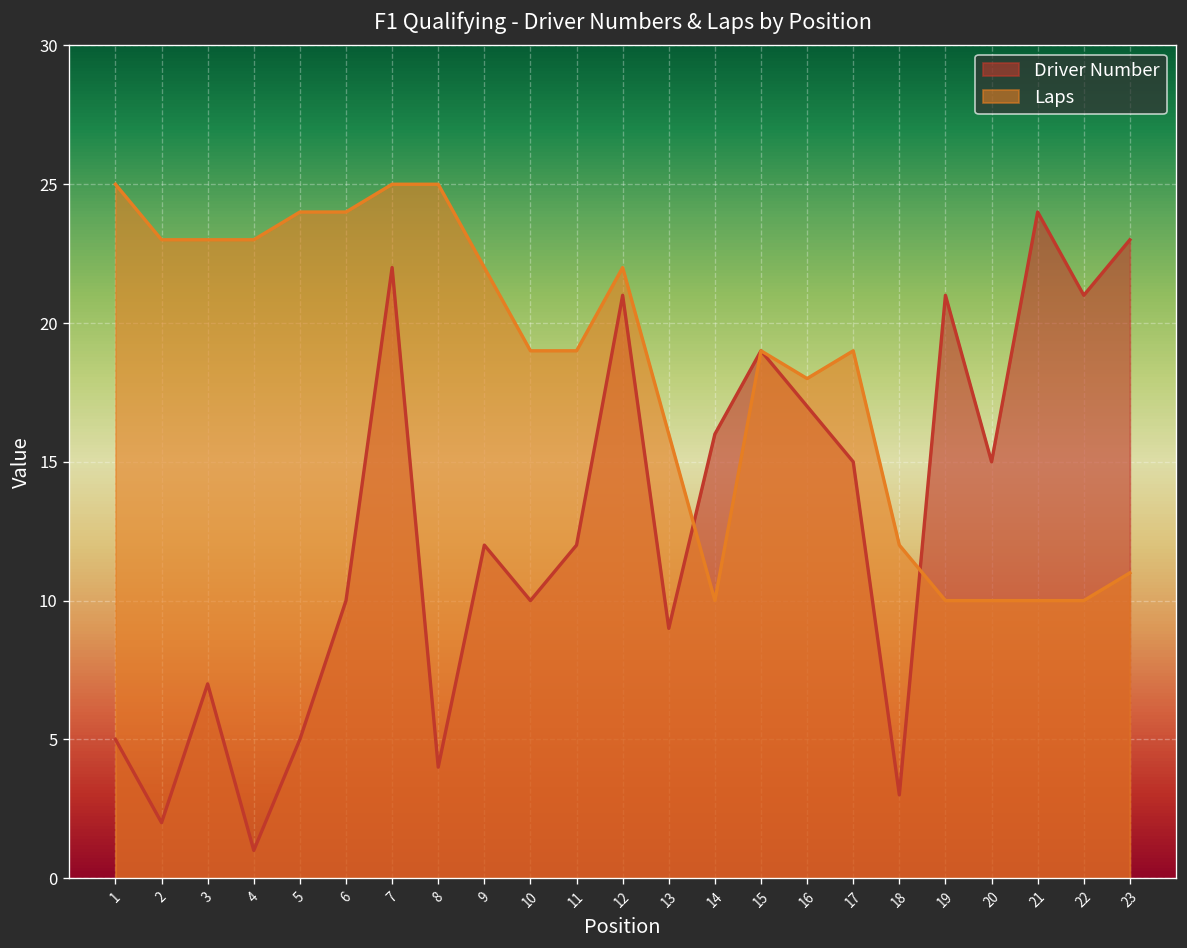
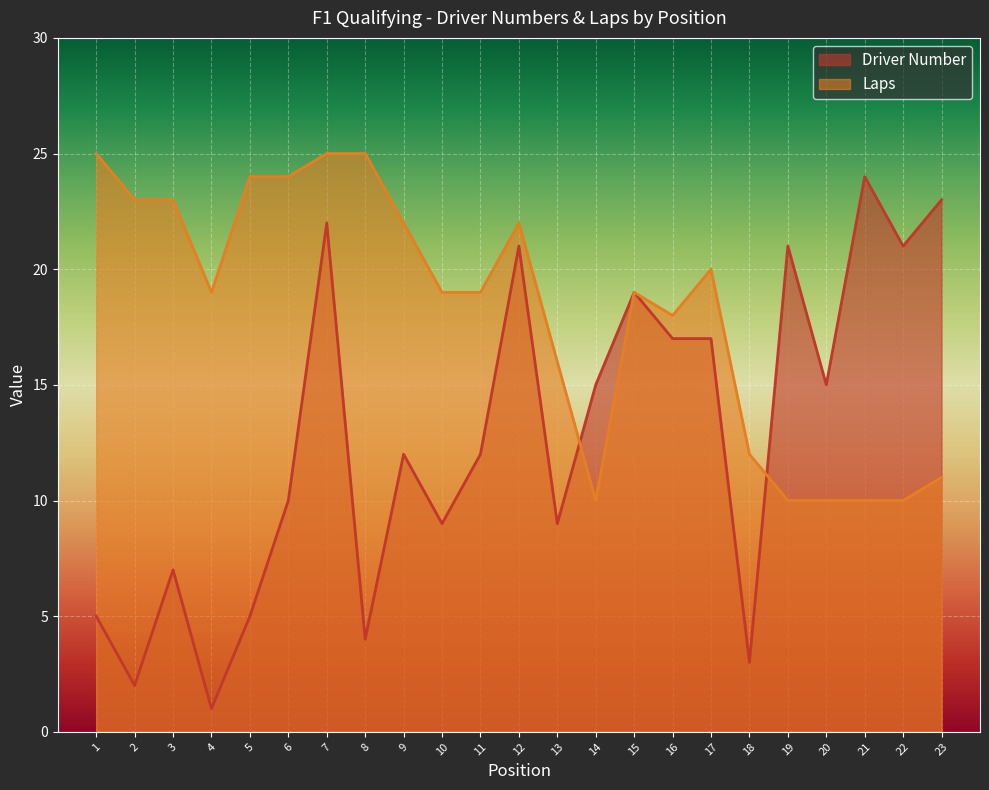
  {
    "Driver Number": {
      "1": 5,
      "2": 2,
      "3": 7,
      "4": 1,
      "5": 5,
      "6": 10,
      "7": 22,
      "8": 4,
      "9": 12,
-     "10": 10,
+     "10": 9,
      "11": 12,
      "12": 21,
      "13": 9,
-     "14": 16,
+     "14": 15,
      "16": 17,
-     "17": 15,
+     "17": 17,
      "18": 3,
      "19": 21,
      "20": 15,
      "21": 24,
      "22": 21,
      "23": 23
    },
    "Laps": {
      "1": 25,
      "2": 23,
      "3": 23,
-     "4": 23,
+     "4": 19,
      "5": 24,
      "6": 24,
      "7": 25,
      "8": 25,
      "9": 22,
      "10": 19,
      "11": 19,
      "12": 22,
      "13": 16,
      "14": 10,
      "16": 18,
-     "17": 19,
+     "17": 20,
      "18": 12,
      "19": 10,
      "20": 10,
      "21": 10,
      "22": 10,
      "23": 11
    }
  }
